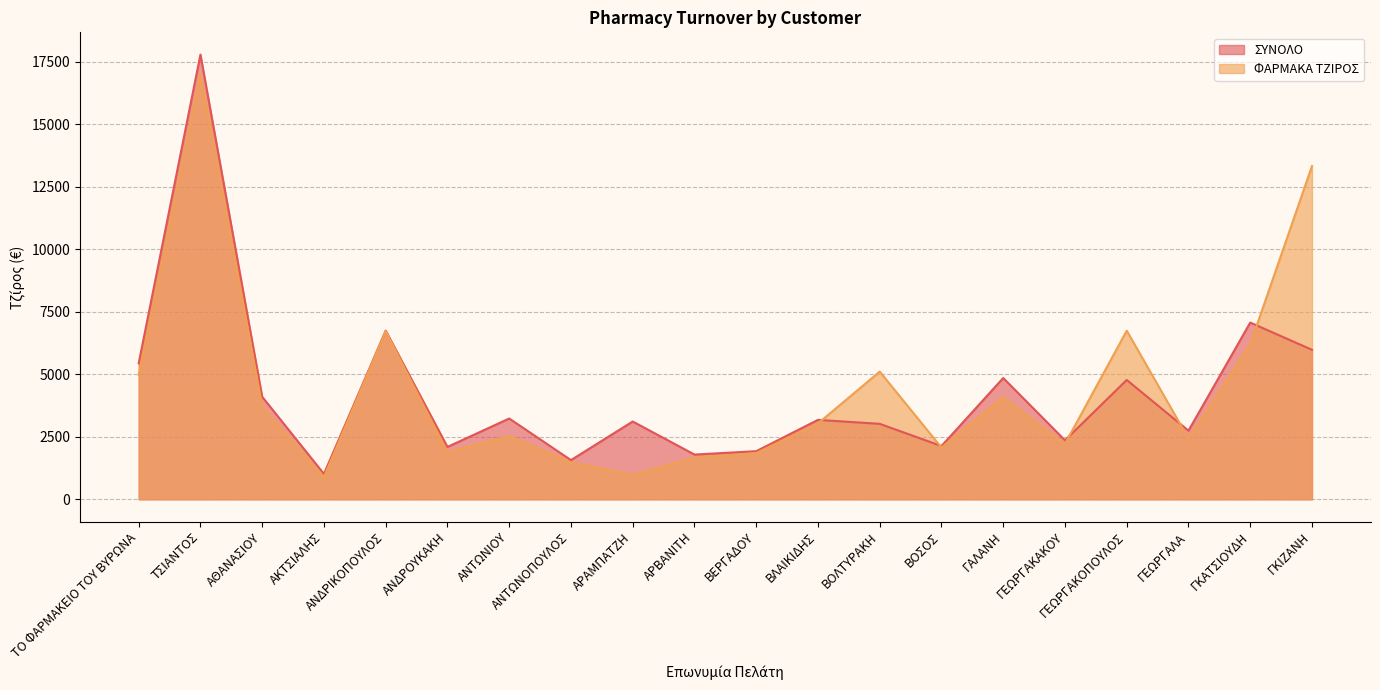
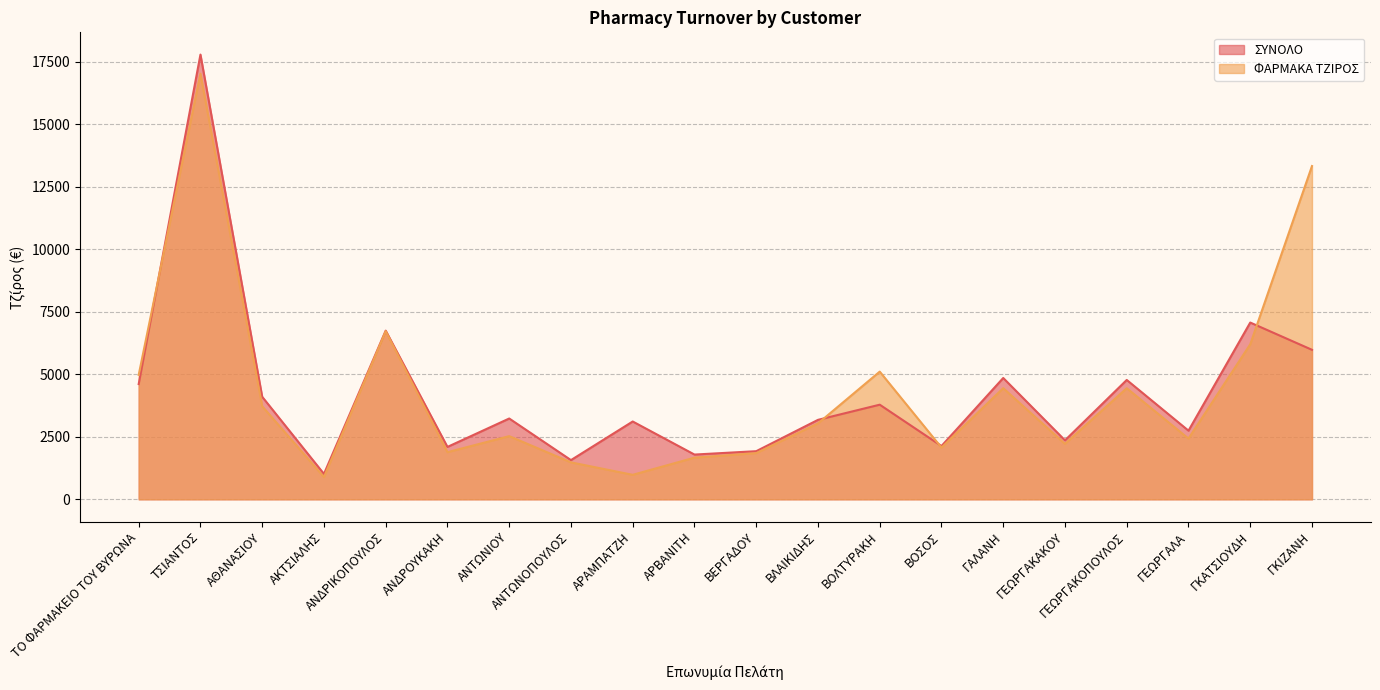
  {
    "ΣΥΝΟΛΟ": {
-     "ΤΟ ΦΑΡΜΑΚΕΙΟ ΤΟΥ ΒΥΡΩΝΑ": 5400,
+     "ΤΟ ΦΑΡΜΑΚΕΙΟ ΤΟΥ ΒΥΡΩΝΑ": 4600,
      "ΤΣΙΑΝΤΟΣ": 17800,
      "ΑΘΑΝΑΣΙΟΥ": 4100,
      "ΑΚΤΣΙΑΛΗΣ": 1000,
      "ΑΝΔΡΟΥΚΑΚΗ": 2100,
      "ΑΝΤΩΝΙΟΥ": 3200,
      "ΑΡΑΜΠΑΤΖΗ": 3100,
      "ΑΡΒΑΝΙΤΗ": 1800,
      "ΒΛΑΙΚΙΔΗΣ": 3200,
-     "ΒΟΛΤΥΡΑΚΗ": 3000,
+     "ΒΟΛΤΥΡΑΚΗ": 3800,
      "ΓΑΛΑΝΗ": 4900,
      "ΓΕΩΡΓΑΚΑΚΟΥ": 2400,
      "ΓΕΩΡΓΑΚΟΠΟΥΛΟΣ": 4800,
      "ΓΕΩΡΓΑΛΑ": 2700,
      "ΓΚΑΤΣΙΟΥΔΗ": 7100,
      "ΓΚΙΖΑΝΗ": 6000
    },
    "ΦΑΡΜΑΚΑ ΤΖΙΡΟΣ": {
      "ΤΟ ΦΑΡΜΑΚΕΙΟ ΤΟΥ ΒΥΡΩΝΑ": 5000,
      "ΤΣΙΑΝΤΟΣ": 17000,
      "ΑΘΑΝΑΣΙΟΥ": 3700,
      "ΑΚΤΣΙΑΛΗΣ": 900,
      "ΑΝΔΡΟΥΚΑΚΗ": 1900,
      "ΑΝΤΩΝΙΟΥ": 2500,
      "ΑΡΑΜΠΑΤΖΗ": 1000,
      "ΑΡΒΑΝΙΤΗ": 1700,
      "ΒΛΑΙΚΙΔΗΣ": 3000,
      "ΒΟΛΤΥΡΑΚΗ": 5100,
-     "ΓΑΛΑΝΗ": 4100,
+     "ΓΑΛΑΝΗ": 4400,
      "ΓΕΩΡΓΑΚΑΚΟΥ": 2200,
-     "ΓΕΩΡΓΑΚΟΠΟΥΛΟΣ": 6700,
+     "ΓΕΩΡΓΑΚΟΠΟΥΛΟΣ": 4400,
      "ΓΕΩΡΓΑΛΑ": 2400,
      "ΓΚΑΤΣΙΟΥΔΗ": 6200,
      "ΓΚΙΖΑΝΗ": 13300
    }
  }
